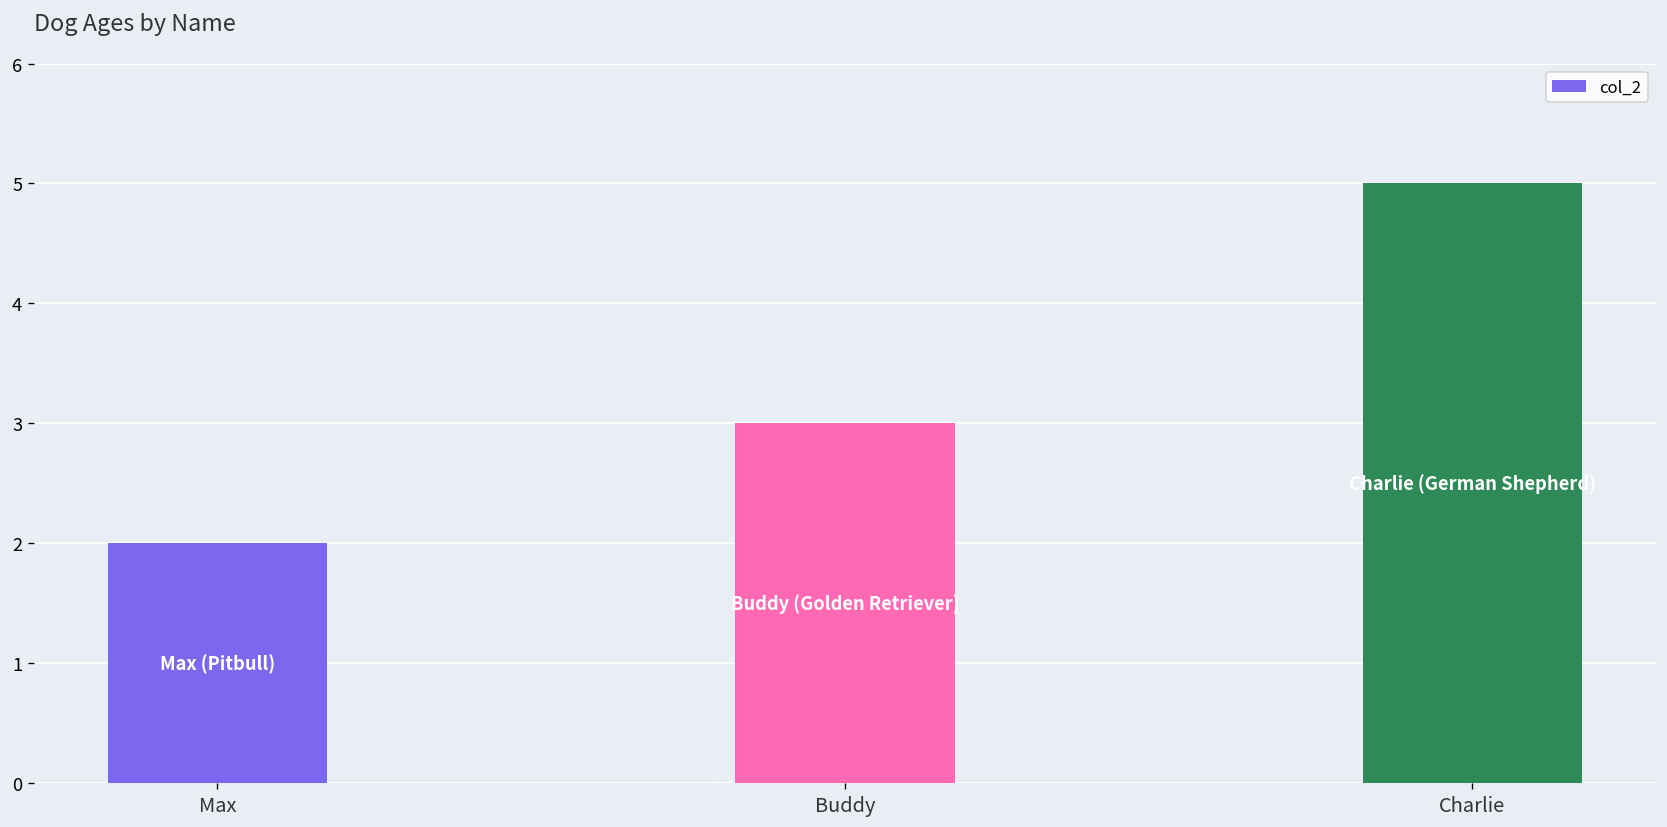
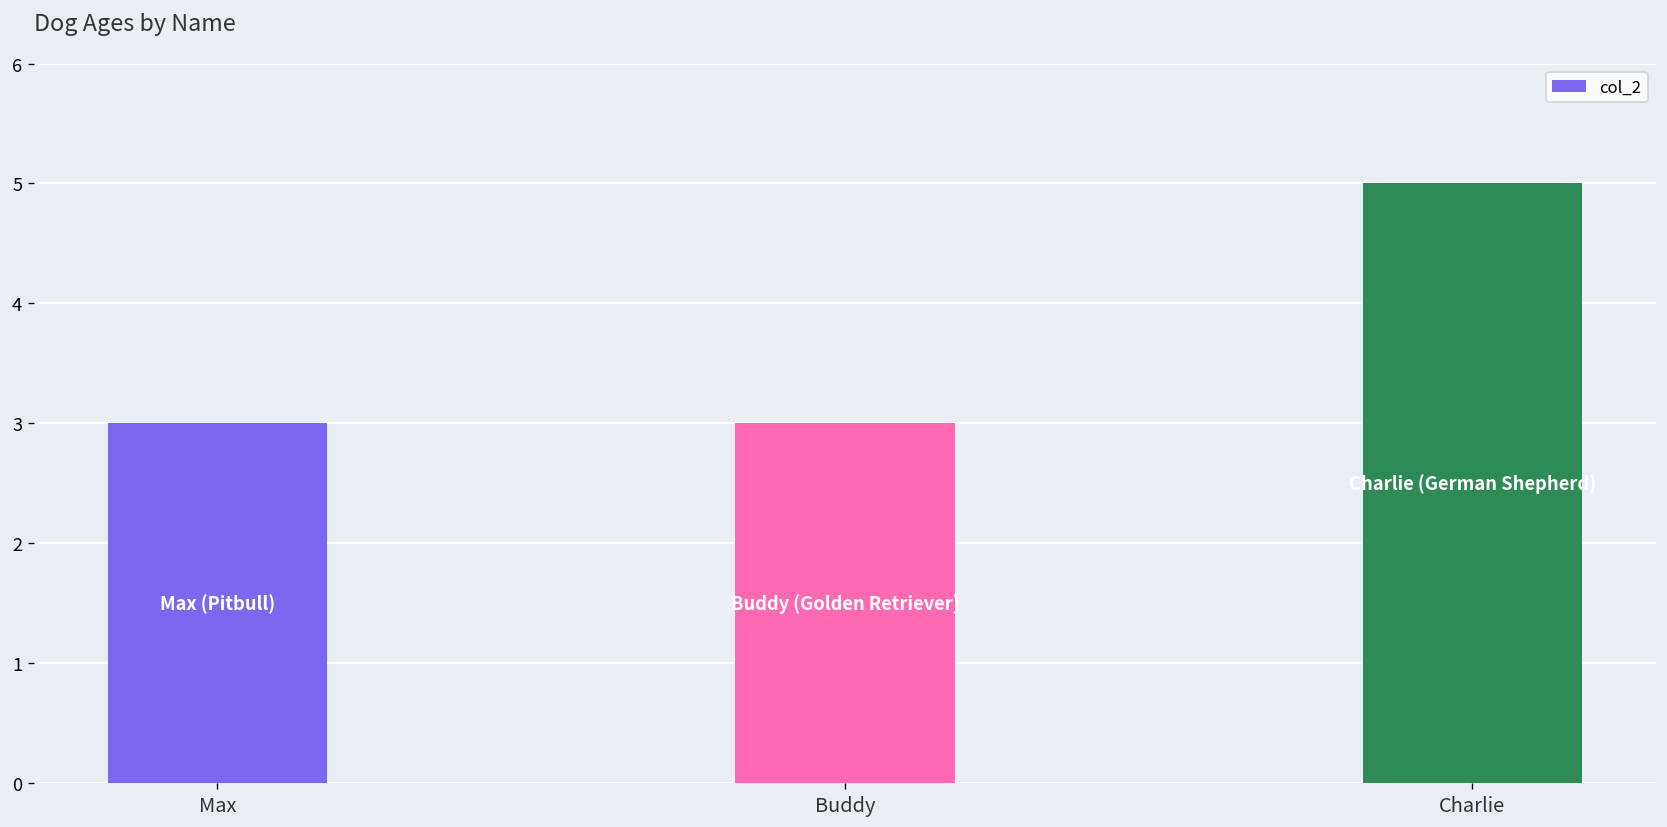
  {
-   "Max": 2,
+   "Max": 3,
    "Buddy": 3,
    "Charlie": 5
  }
